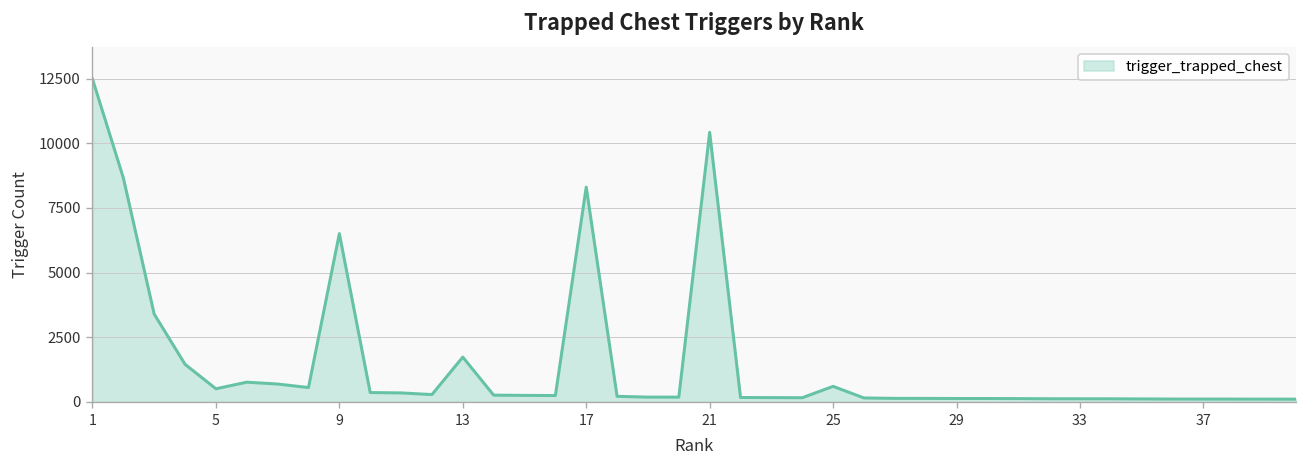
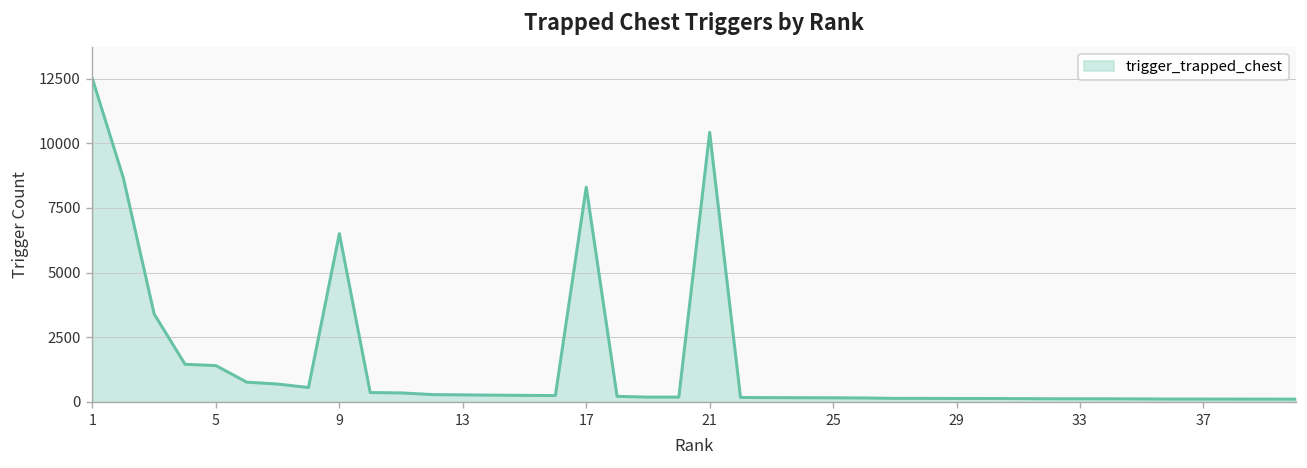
  {
    "1": 12500,
-   "5": 500,
+   "5": 1400,
    "9": 6500,
-   "13": 1700,
+   "13": 300,
    "17": 8300,
    "21": 10400,
-   "25": 600,
+   "25": 200,
    "29": 100,
    "33": 100,
    "37": 100
  }
